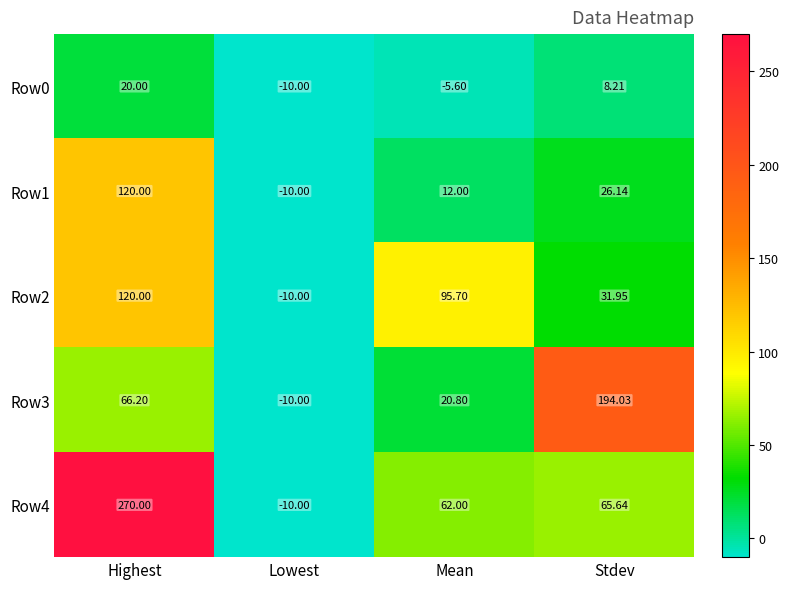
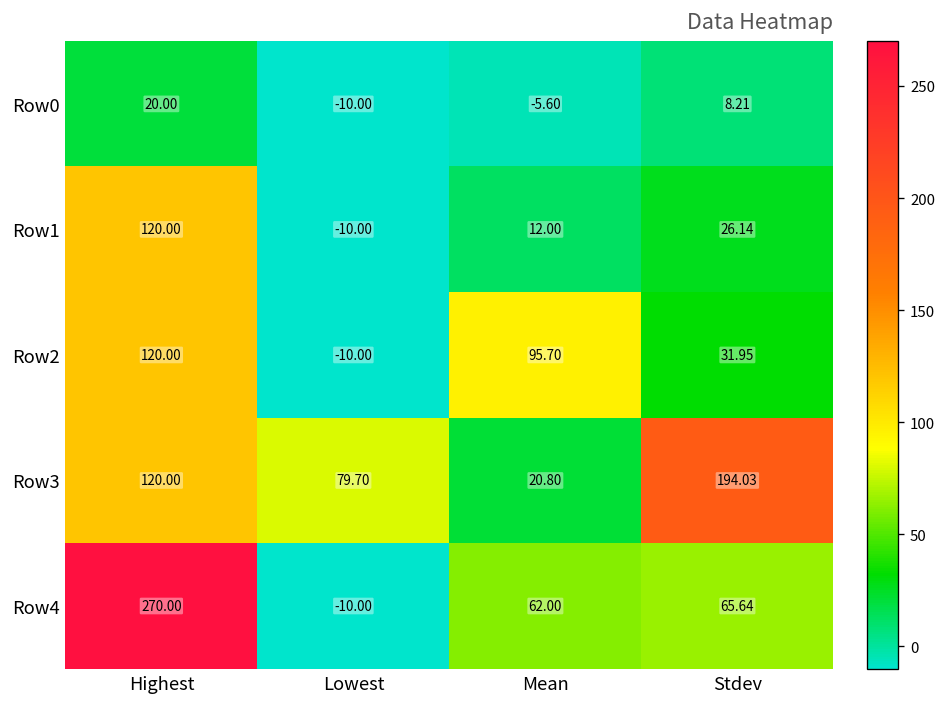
  {
    "Row3": {
-     "Highest": 66.20,
-     "Lowest": -10.00
+     "Highest": 120.00,
+     "Lowest": 79.70
    }
  }
